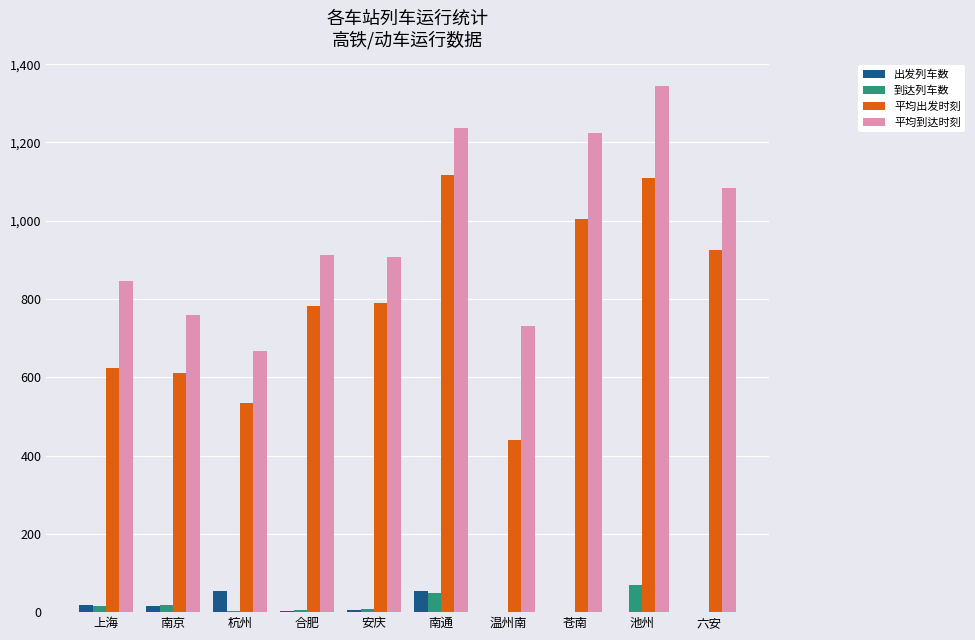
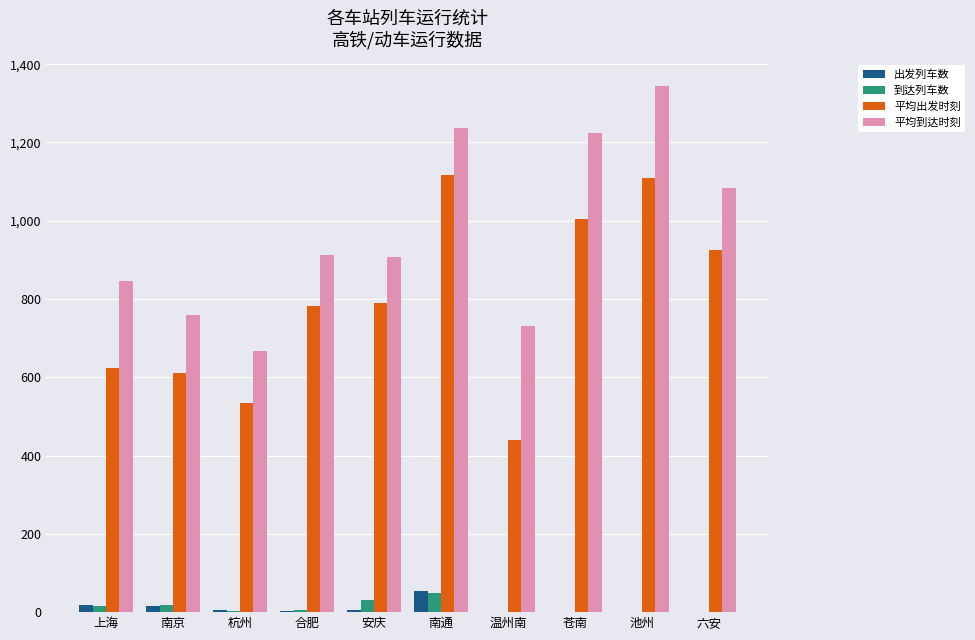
  {
    "出发列车数": {
      "上海": "20",
      "南京": "20",
-     "杭州": "60",
+     "杭州": "10",
      "南通": "50"
    },
    "到达列车数": {
      "上海": "20",
      "南京": "20",
-     "安庆": "10",
+     "安庆": "30",
      "南通": "50",
-     "池州": "70"
+     "池州": "0"
    },
    "平均出发时刻": {
      "上海": "620",
      "南京": "610",
      "杭州": "540",
      "合肥": "780",
      "安庆": "790",
      "南通": "1,120",
      "温州南": "440",
      "苍南": "1,000",
      "池州": "1,110",
      "六安": "930"
    },
    "平均到达时刻": {
      "上海": "850",
      "南京": "760",
      "杭州": "670",
      "合肥": "910",
      "安庆": "910",
      "南通": "1,240",
      "温州南": "730",
      "苍南": "1,220",
      "池州": "1,350",
      "六安": "1,080"
    }
  }
